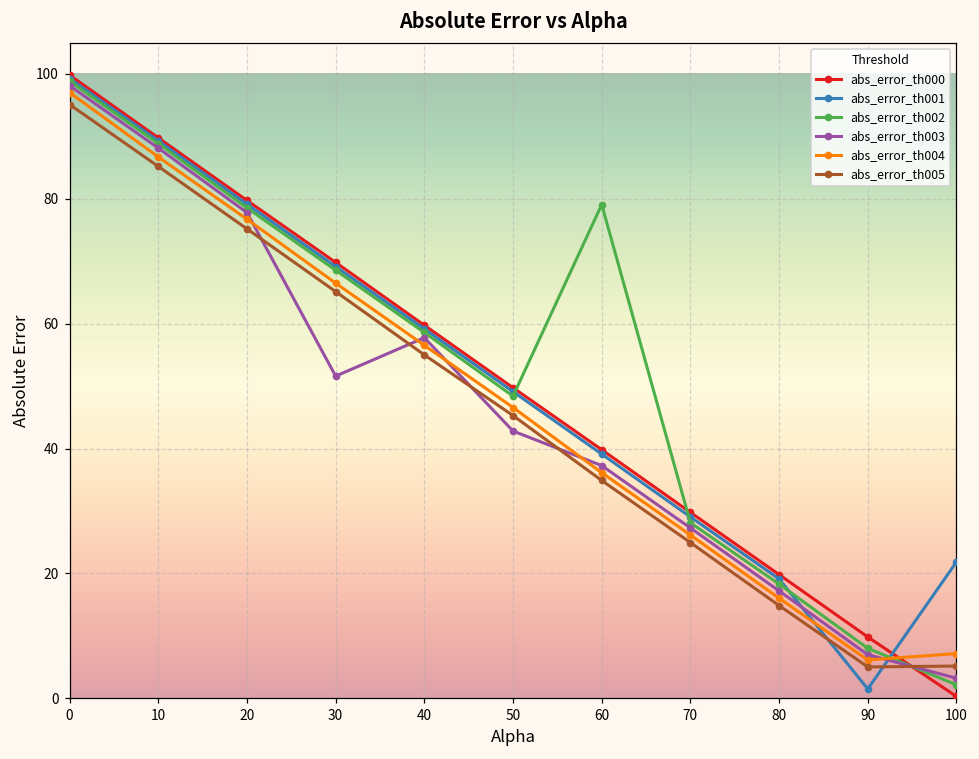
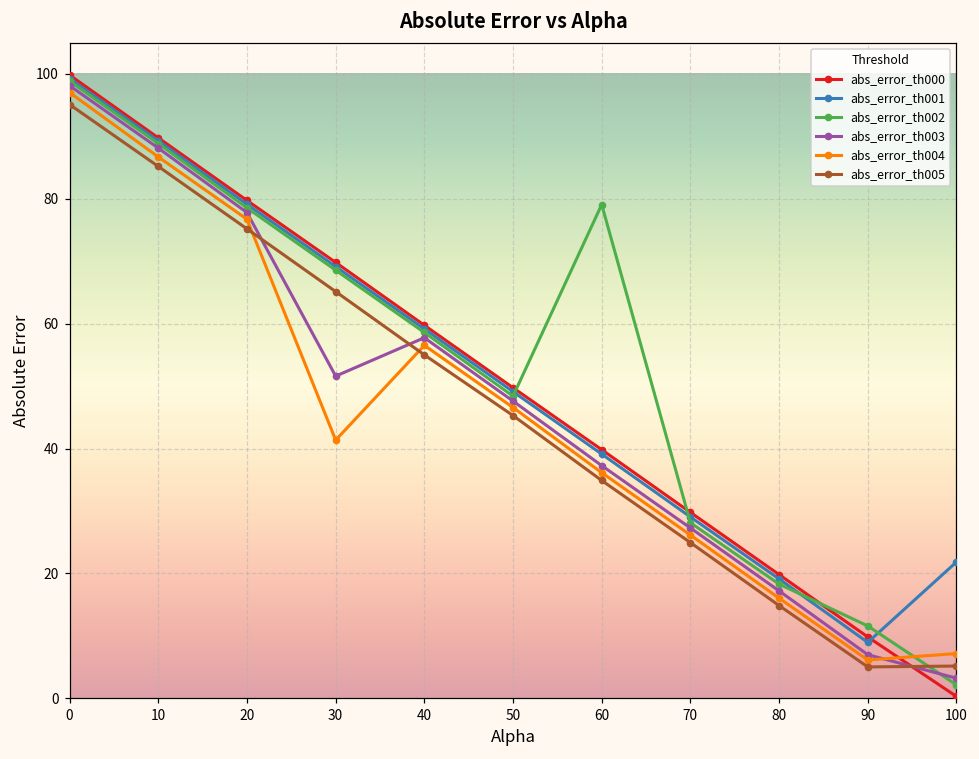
  {
    "abs_error_th000": {
      "0": 100,
      "10": 90,
      "20": 80,
      "30": 70,
      "40": 60,
      "50": 50,
      "60": 40,
      "70": 30,
      "80": 20,
      "90": 10,
      "100": 0
    },
    "abs_error_th001": {
      "20": 79,
      "30": 69,
      "40": 59,
      "50": 49,
      "60": 39,
      "70": 29,
      "80": 19,
-     "90": 1,
+     "90": 9,
      "100": 22
    },
    "abs_error_th002": {
      "20": 79,
      "30": 69,
      "40": 59,
      "50": 48,
      "60": 79,
      "70": 28,
      "80": 18,
-     "90": 8,
+     "90": 12,
      "100": 2
    },
    "abs_error_th003": {
      "0": 98,
      "10": 88,
      "20": 78,
      "30": 52,
      "40": 58,
-     "50": 43,
+     "50": 48,
      "60": 37,
      "70": 27,
      "80": 17,
      "90": 7,
      "100": 3
    },
    "abs_error_th004": {
      "0": 97,
      "10": 87,
      "20": 77,
-     "30": 66,
+     "30": 41,
      "40": 57,
      "50": 47,
      "60": 36,
      "70": 26,
      "80": 16,
      "90": 6,
      "100": 7
    },
    "abs_error_th005": {
      "0": 95,
      "10": 85,
      "20": 75,
      "30": 65,
      "40": 55,
      "50": 45,
      "60": 35,
      "70": 25,
      "80": 15,
      "90": 5,
      "100": 5
    }
  }
